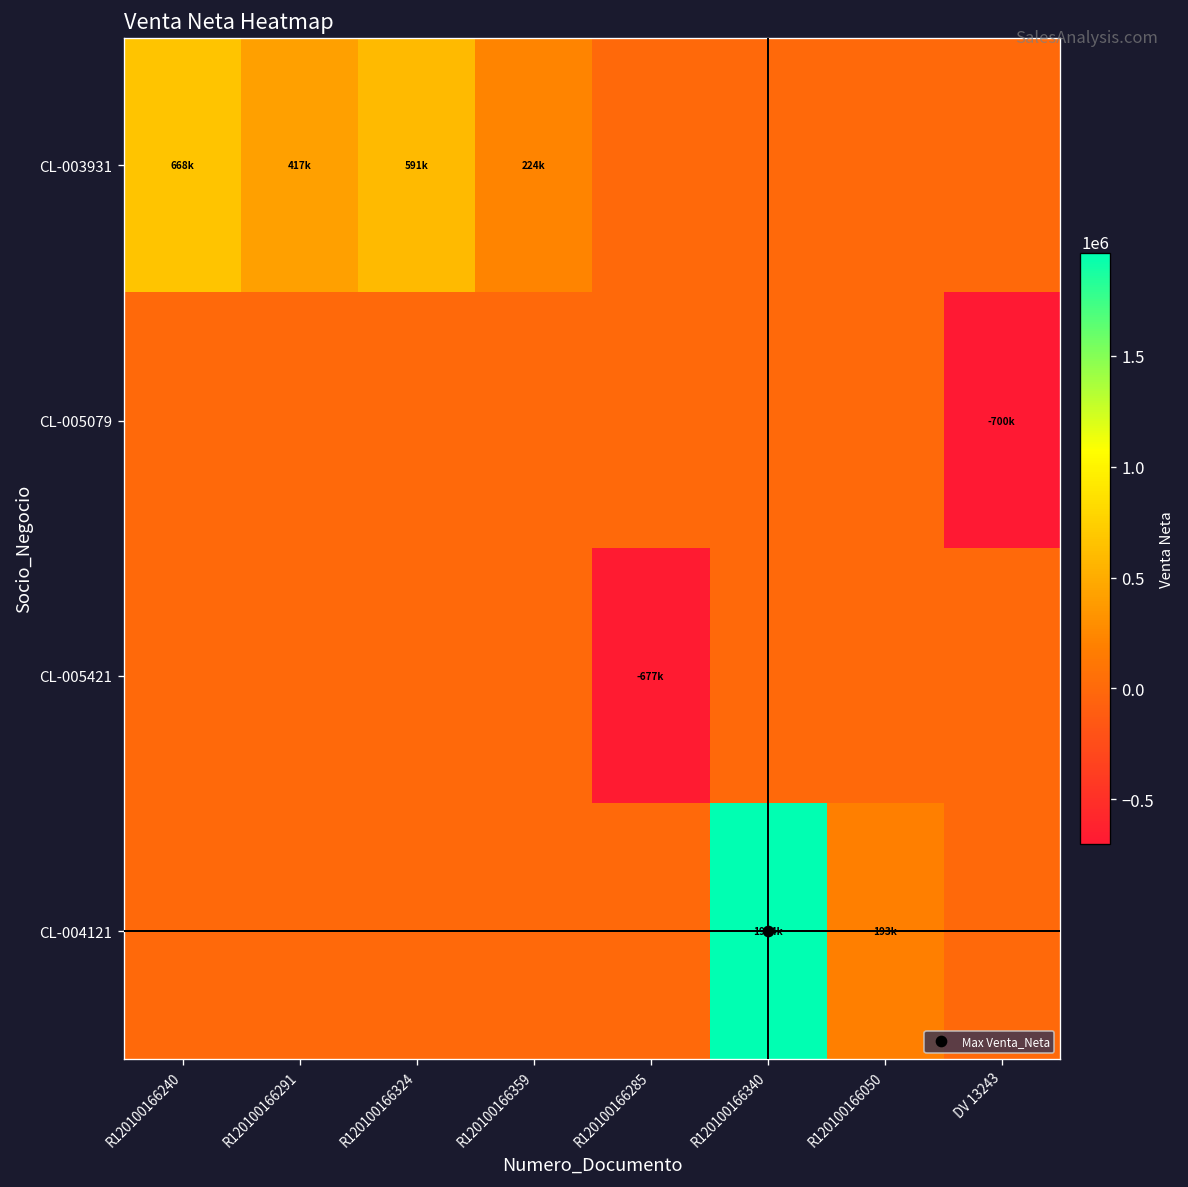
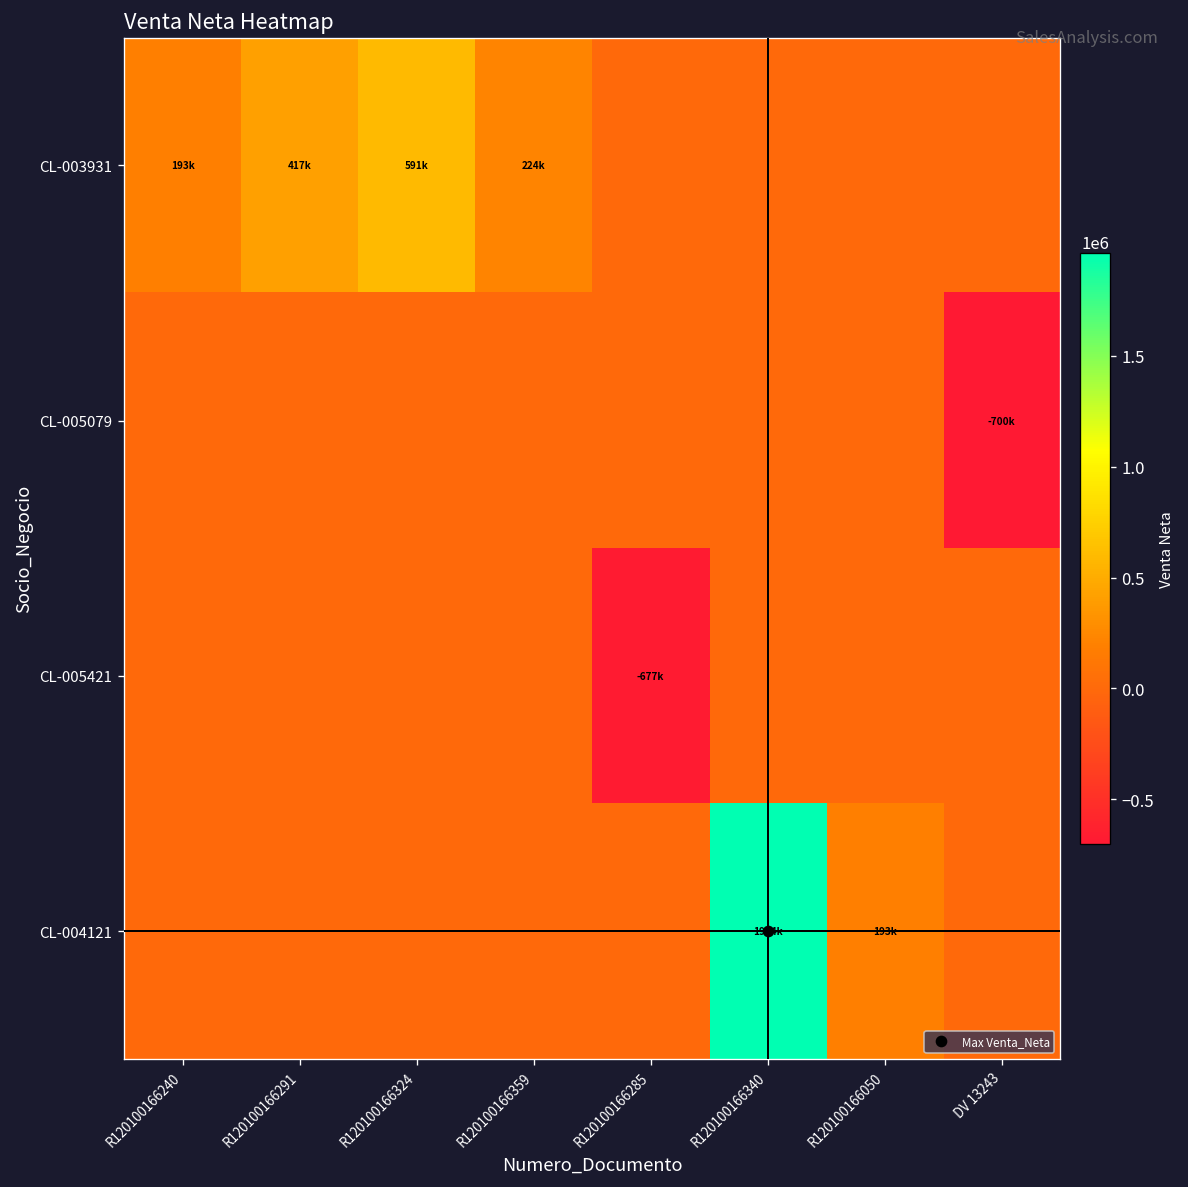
  {
    "CL-003931": {
-     "R120100166240": "668k",
+     "R120100166240": "193k",
      "R120100166291": "417k",
      "R120100166324": "591k",
      "R120100166359": "224k"
    },
    "CL-005079": {
      "DV 13243": "-700k"
    },
    "CL-005421": {
      "R120100166285": "-677k"
    },
    "CL-004121": {
      "R120100166050": "193k"
    }
  }
